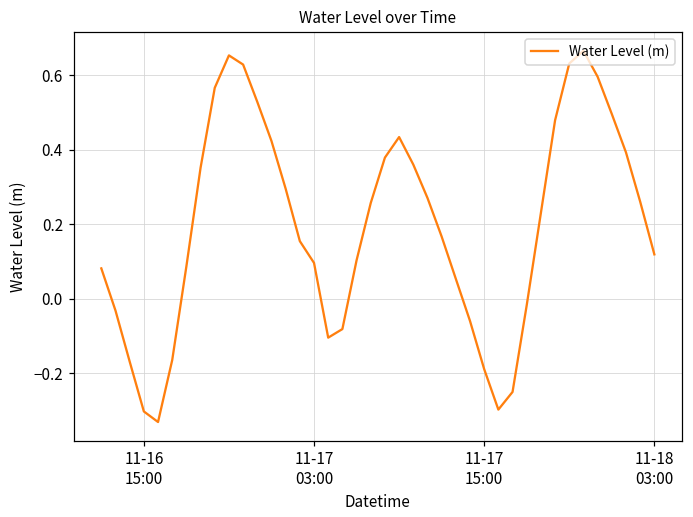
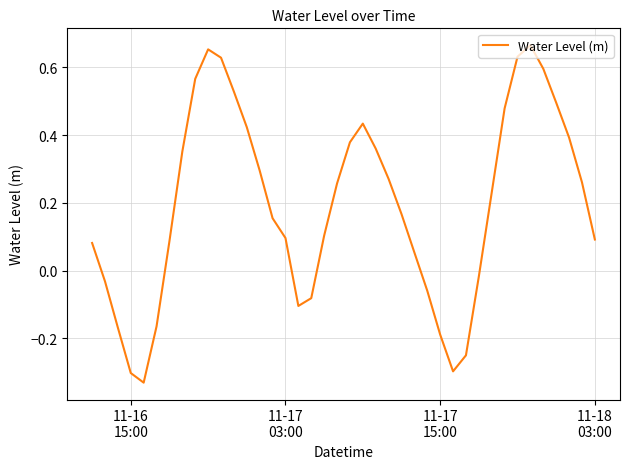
  {
    "11-16 15:00": -0.30,
    "11-17 03:00": 0.10,
    "11-17 15:00": -0.19,
-   "11-18 03:00": 0.12
+   "11-18 03:00": 0.09
  }
